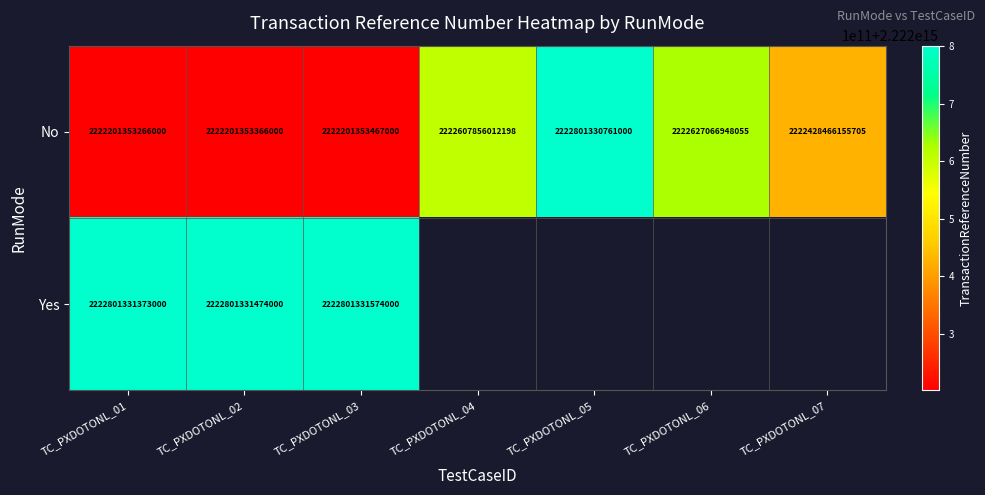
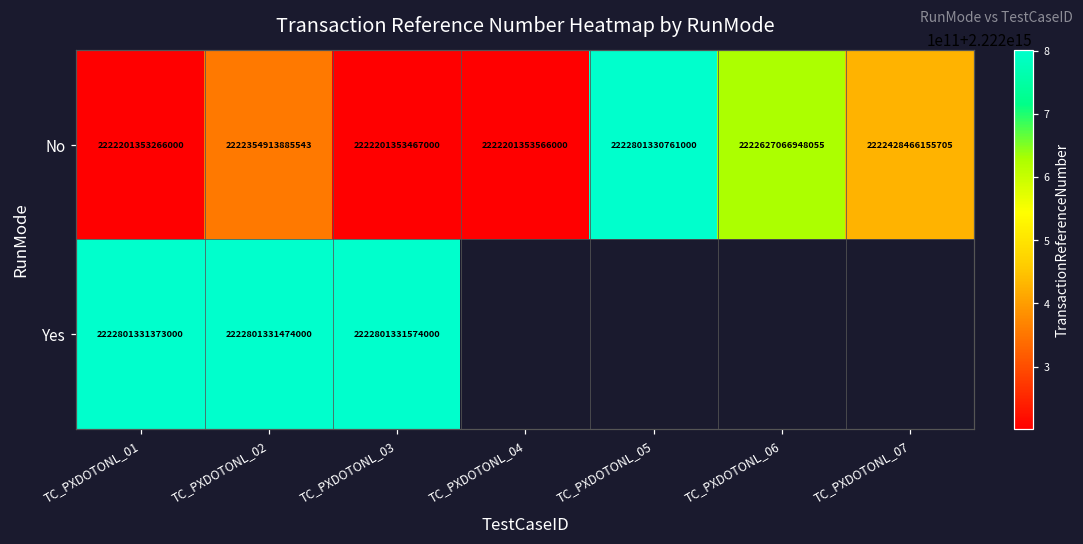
  {
    "No": {
      "TC_PXDOTONL_01": 2222201353266000,
-     "TC_PXDOTONL_02": 2222201353366000,
+     "TC_PXDOTONL_02": 2222354913885543,
      "TC_PXDOTONL_03": 2222201353467000,
-     "TC_PXDOTONL_04": 2222607856012198,
+     "TC_PXDOTONL_04": 2222201353566000,
      "TC_PXDOTONL_05": 2222801330761000,
      "TC_PXDOTONL_06": 2222627066948055,
      "TC_PXDOTONL_07": 2222428466155705
    },
    "Yes": {
      "TC_PXDOTONL_01": 2222801331373000,
      "TC_PXDOTONL_02": 2222801331474000,
      "TC_PXDOTONL_03": 2222801331574000
    }
  }
